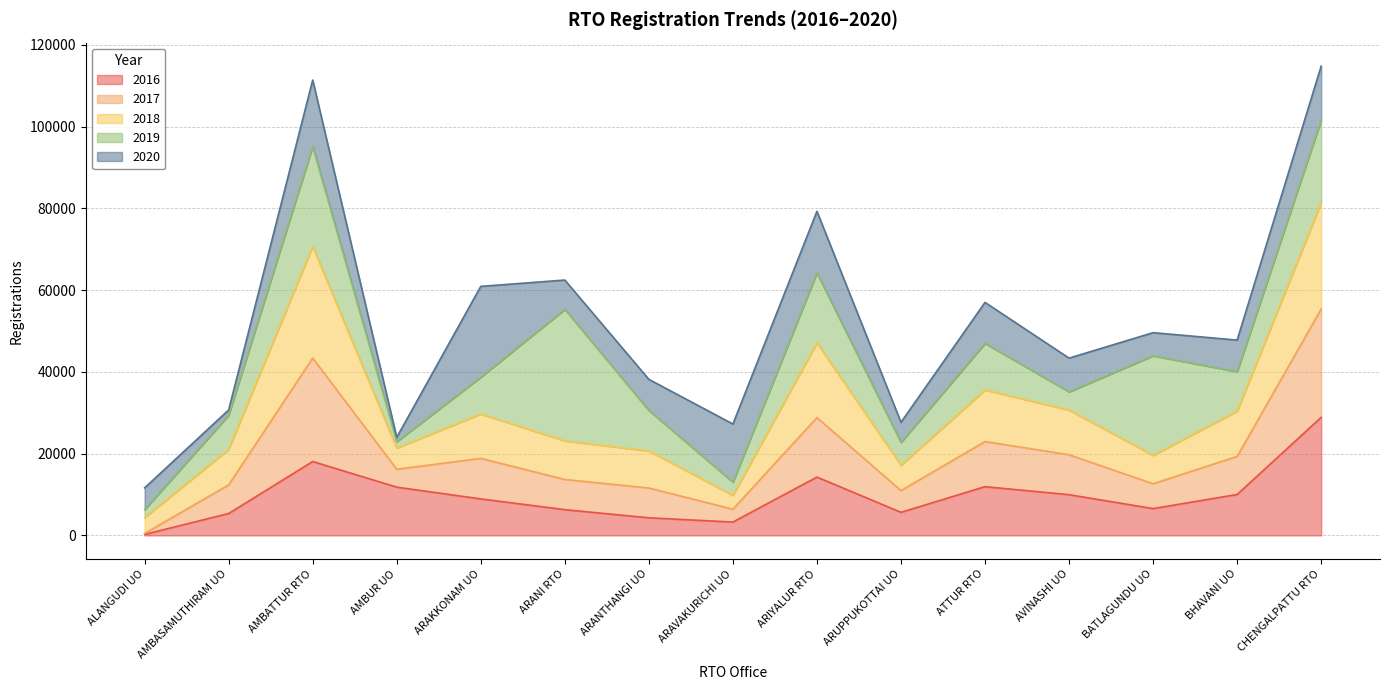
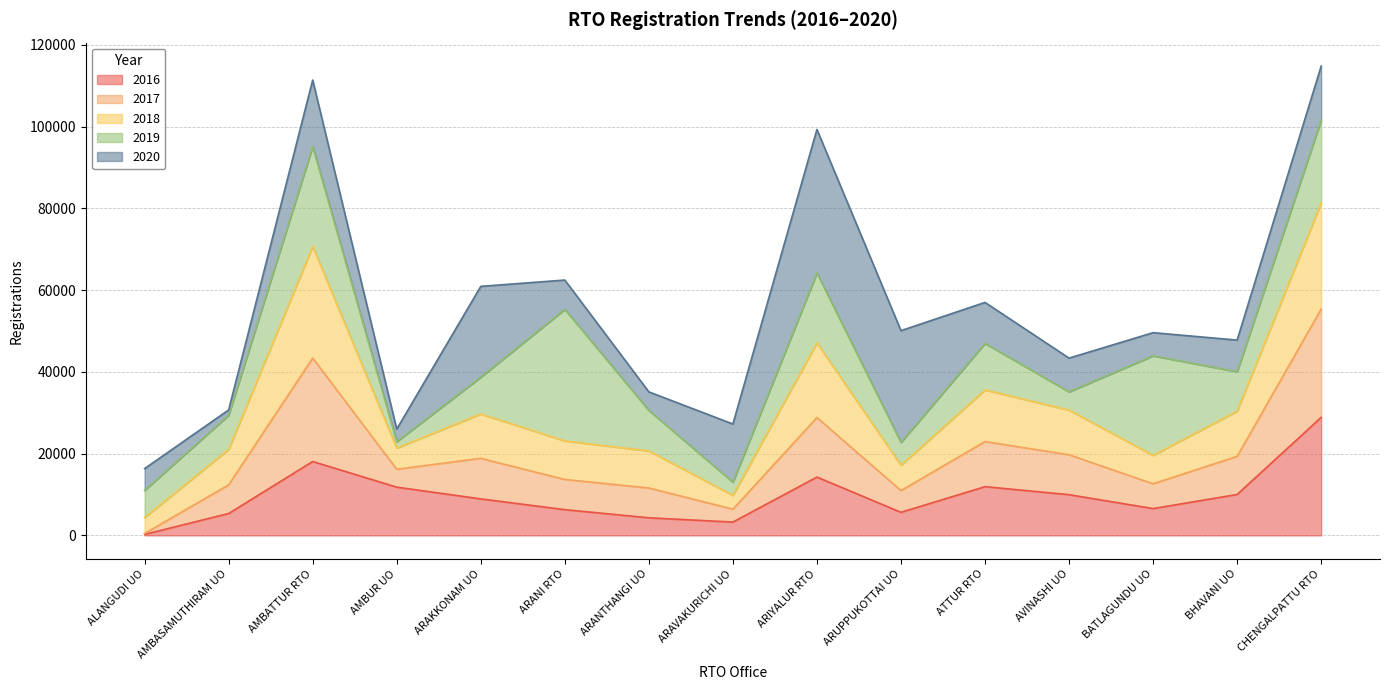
  {
    "2016": {
      "AMBASAMUTHIRAM UO": 5000,
      "AMBATTUR RTO": 18000,
      "AMBUR UO": 12000,
      "ARAKKONAM UO": 9000,
      "ARANI RTO": 6000,
      "ARANTHANGI UO": 4000,
      "ARAVAKURICHI UO": 3000,
      "ARIYALUR RTO": 14000,
      "ARUPPUKOTTAI UO": 6000,
      "ATTUR RTO": 12000,
      "AVINASHI UO": 10000,
      "BATLAGUNDU UO": 7000,
      "BHAVANI UO": 10000,
      "CHENGALPATTU RTO": 29000
    },
    "2019": {
-     "ALANGUDI UO": 2000,
+     "ALANGUDI UO": 7000,
      "AMBASAMUTHIRAM UO": 8000,
      "AMBATTUR RTO": 24000,
      "AMBUR UO": 2000,
      "ARAKKONAM UO": 9000,
      "ARANI RTO": 32000,
      "ARANTHANGI UO": 10000,
      "ARAVAKURICHI UO": 3000,
      "ARIYALUR RTO": 17000,
      "ARUPPUKOTTAI UO": 6000,
      "ATTUR RTO": 11000,
      "AVINASHI UO": 4000,
      "BATLAGUNDU UO": 24000,
      "BHAVANI UO": 10000,
      "CHENGALPATTU RTO": 20000
    },
    "2020": {
      "ALANGUDI UO": 5000,
      "AMBASAMUTHIRAM UO": 1000,
      "AMBATTUR RTO": 16000,
-     "AMBUR UO": 1000,
+     "AMBUR UO": 3000,
      "ARAKKONAM UO": 22000,
      "ARANI RTO": 7000,
-     "ARANTHANGI UO": 8000,
+     "ARANTHANGI UO": 5000,
      "ARAVAKURICHI UO": 14000,
-     "ARIYALUR RTO": 15000,
-     "ARUPPUKOTTAI UO": 5000,
+     "ARIYALUR RTO": 35000,
+     "ARUPPUKOTTAI UO": 27000,
      "ATTUR RTO": 10000,
      "AVINASHI UO": 8000,
      "BATLAGUNDU UO": 6000,
      "BHAVANI UO": 8000,
      "CHENGALPATTU RTO": 13000
    }
  }
